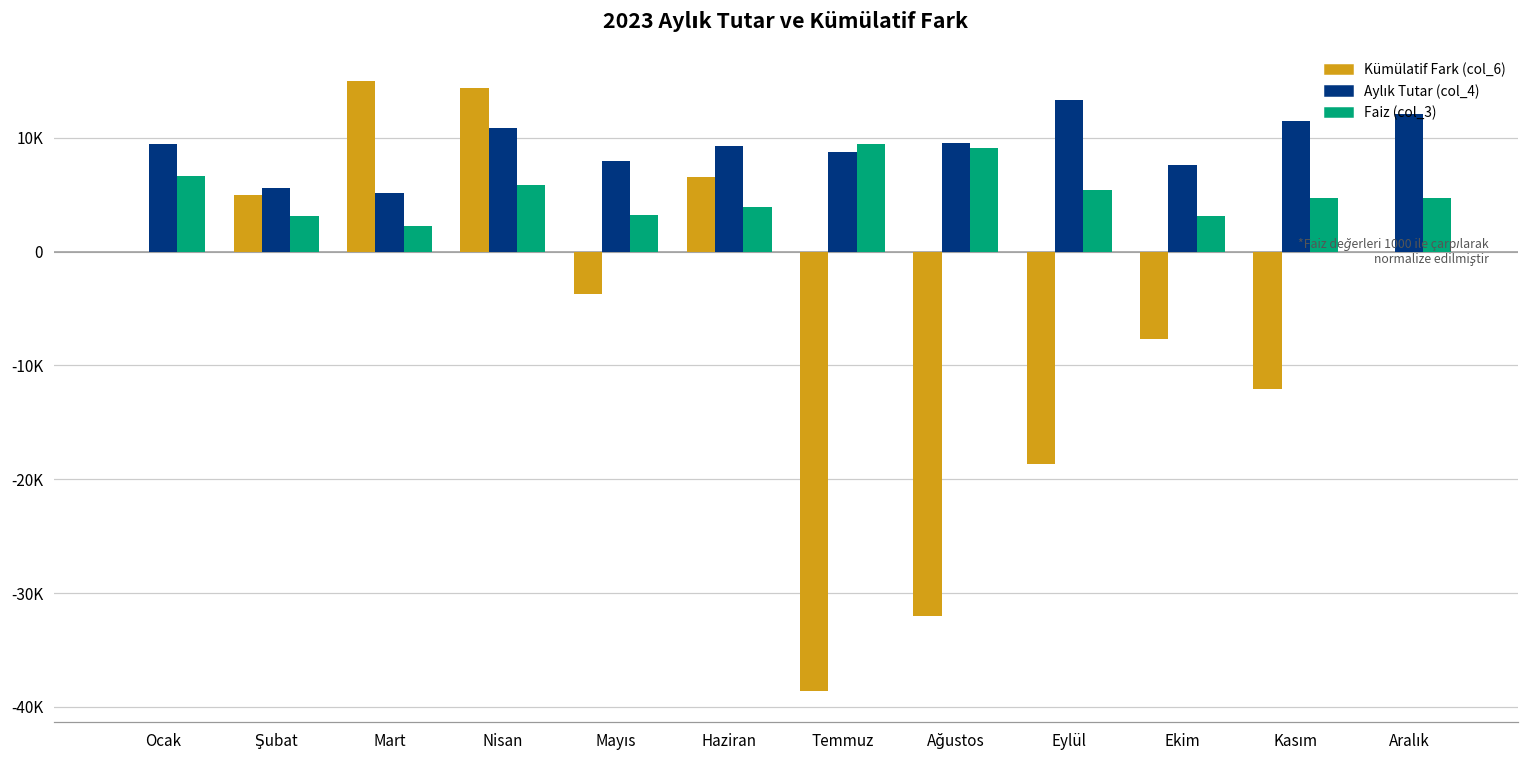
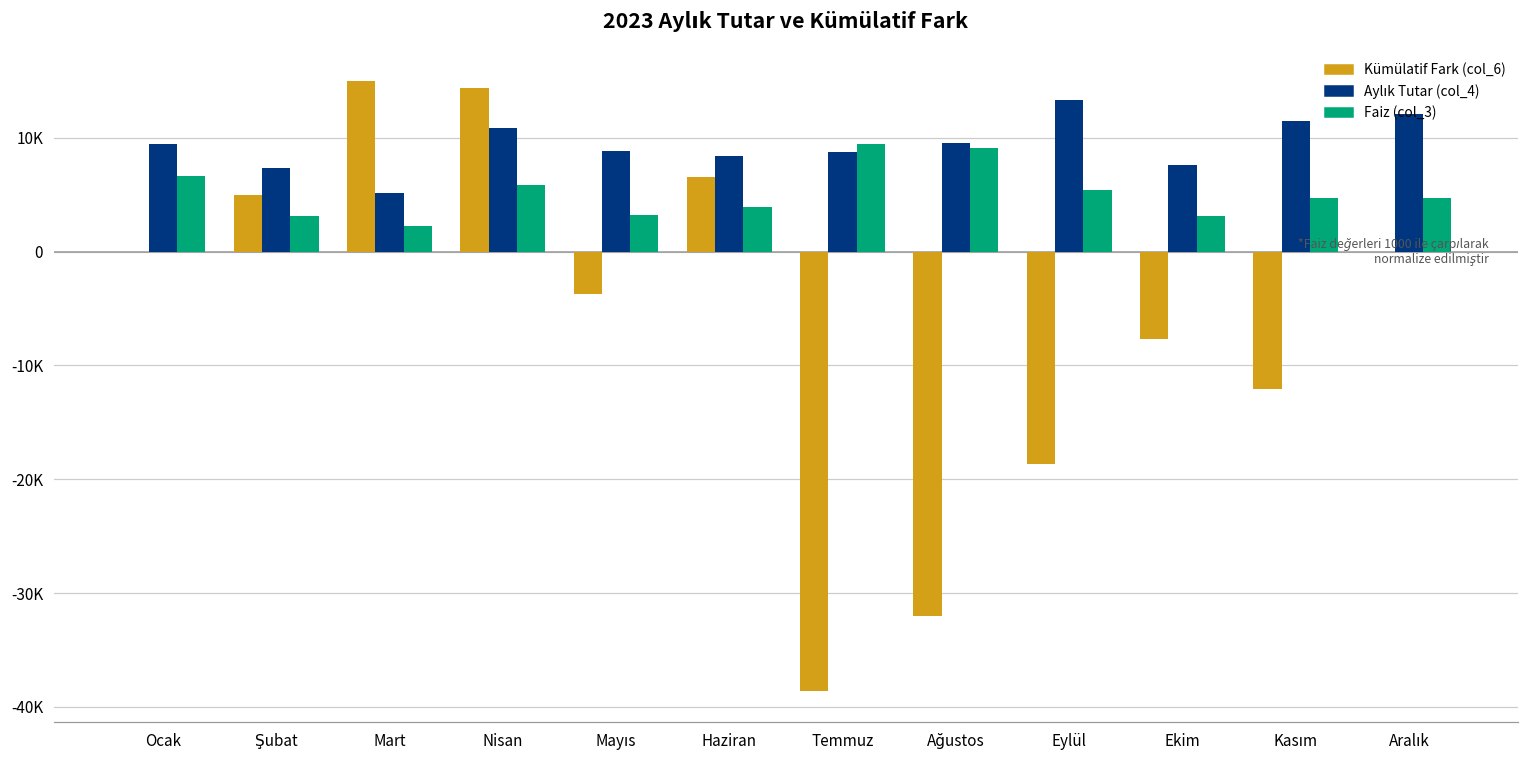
  {
    "Kümülatif Fark (col_6)": {
      "Ocak": 0,
      "Şubat": 5000,
      "Mart": 15000,
      "Nisan": 14400,
      "Mayıs": -3700,
      "Haziran": 6600,
      "Temmuz": -38600,
      "Ağustos": -32000,
      "Eylül": -18700,
      "Ekim": -7700,
      "Kasım": -12100
    },
    "Aylık Tutar (col_4)": {
      "Ocak": 9500,
-     "Şubat": 5600,
+     "Şubat": 7400,
      "Mart": 5100,
      "Nisan": 10900,
-     "Mayıs": 8000,
-     "Haziran": 9300,
+     "Mayıs": 8800,
+     "Haziran": 8400,
      "Temmuz": 8700,
      "Ağustos": 9600,
      "Eylül": 13300,
      "Ekim": 7600,
      "Kasım": 11500,
      "Aralık": 12100
    },
    "Faiz (col_3)": {
      "Ocak": 6700,
      "Şubat": 3200,
      "Mart": 2300,
      "Nisan": 5800,
      "Mayıs": 3200,
      "Haziran": 3900,
      "Temmuz": 9500,
      "Ağustos": 9100,
      "Eylül": 5400,
      "Ekim": 3100,
      "Kasım": 4800,
      "Aralık": 4800
    }
  }
